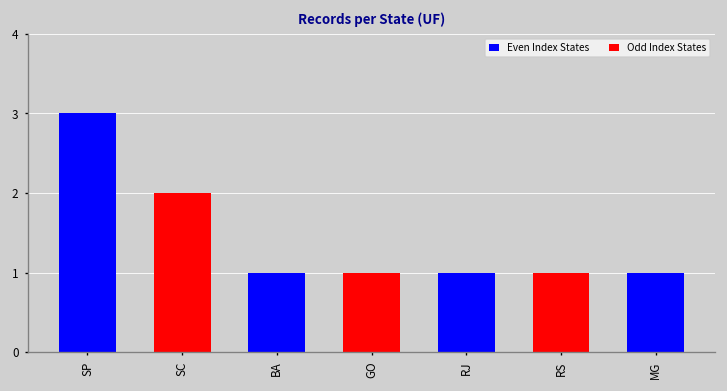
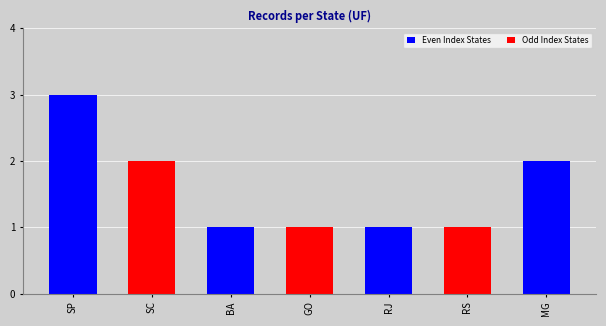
  {
    "Even Index States": {
      "SP": 3,
      "SC": 0,
      "BA": 1,
      "GO": 0,
      "RJ": 1,
      "RS": 0,
-     "MG": 1
+     "MG": 2
    },
    "Odd Index States": {
      "SP": 0,
      "SC": 2,
      "BA": 0,
      "GO": 1,
      "RJ": 0,
      "RS": 1,
      "MG": 0
    }
  }
